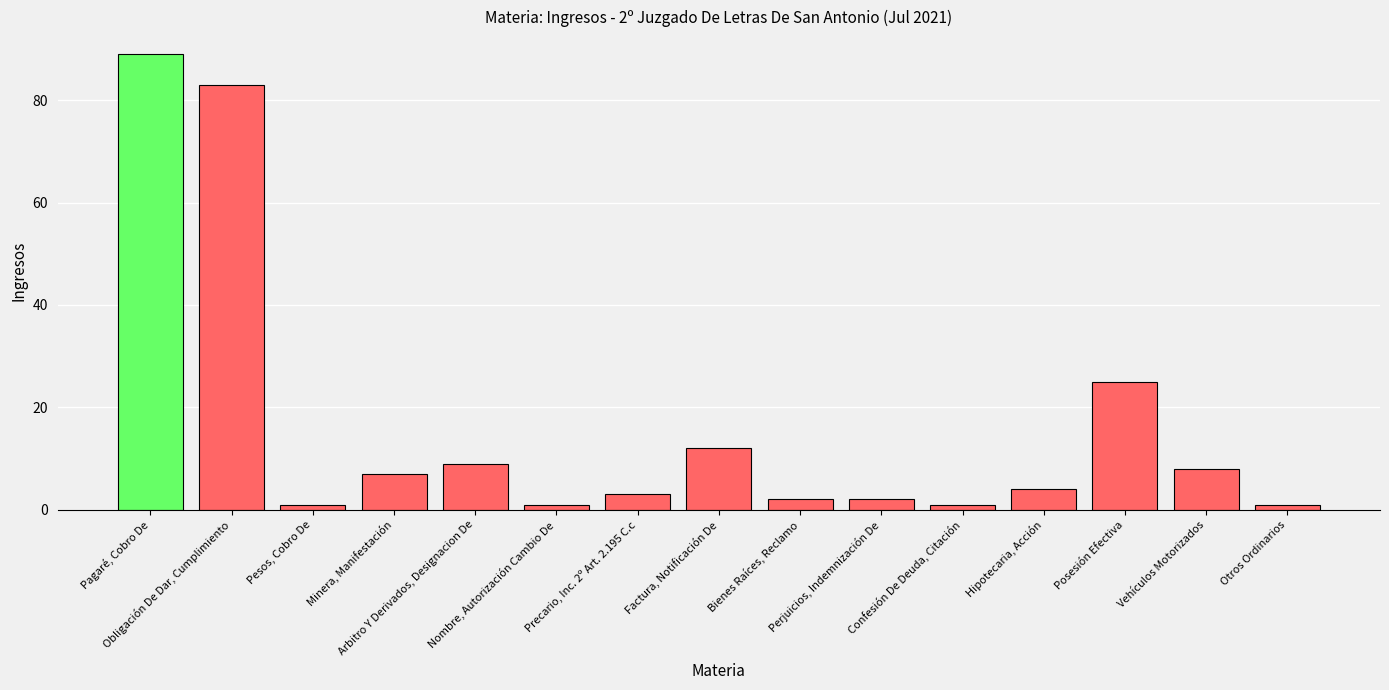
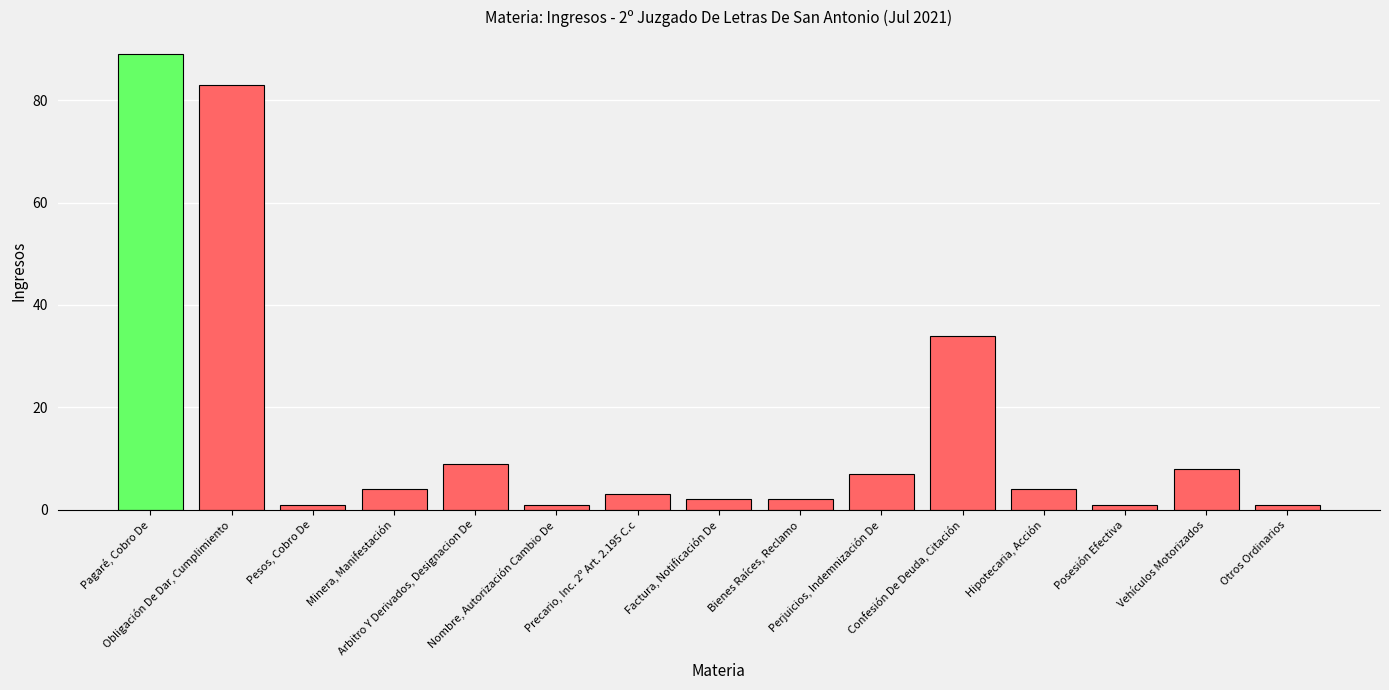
  {
    "Pagaré, Cobro De": 89,
    "Obligación De Dar, Cumplimiento": 83,
    "Pesos, Cobro De": 1,
-   "Minera, Manifestación": 7,
+   "Minera, Manifestación": 4,
    "Arbitro Y Derivados, Designacion De": 9,
    "Nombre, Autorización Cambio De": 1,
    "Precario, Inc. 2º Art. 2.195 C.c": 3,
-   "Factura, Notificación De": 12,
+   "Factura, Notificación De": 2,
    "Bienes Raíces, Reclamo": 2,
-   "Perjuicios, Indemnización De": 2,
-   "Confesión De Deuda, Citación": 1,
+   "Perjuicios, Indemnización De": 7,
+   "Confesión De Deuda, Citación": 34,
    "Hipotecaria, Acción": 4,
-   "Posesión Efectiva": 25,
+   "Posesión Efectiva": 1,
    "Vehículos Motorizados": 8,
    "Otros Ordinarios": 1
  }
